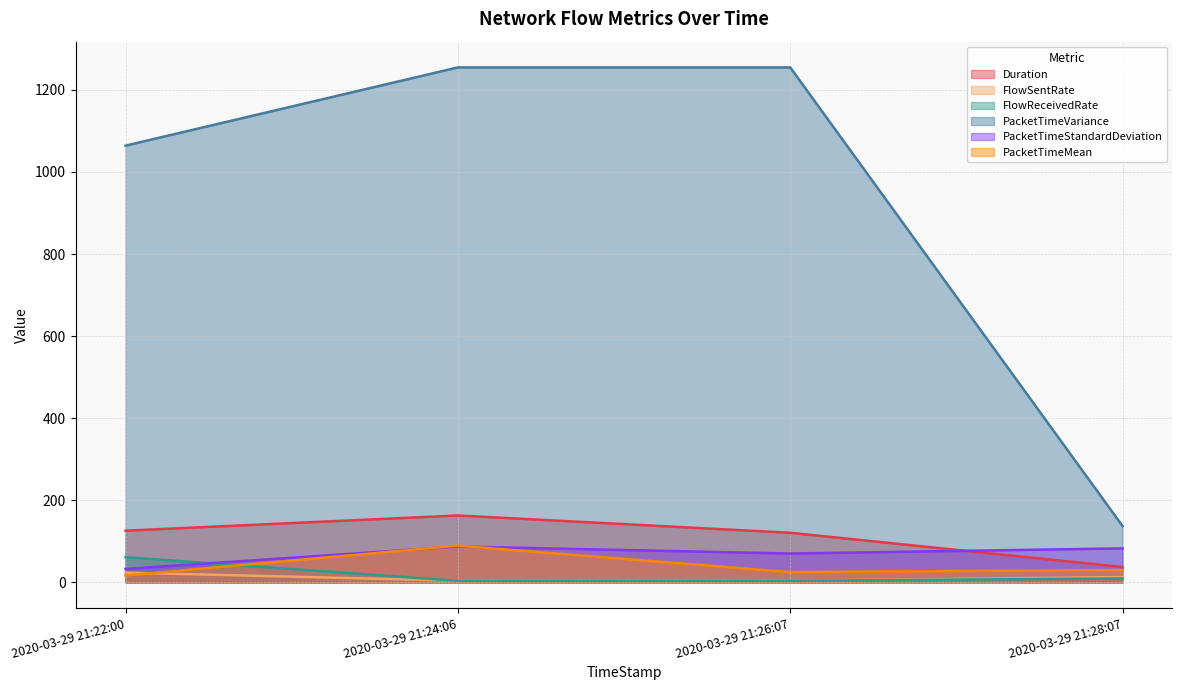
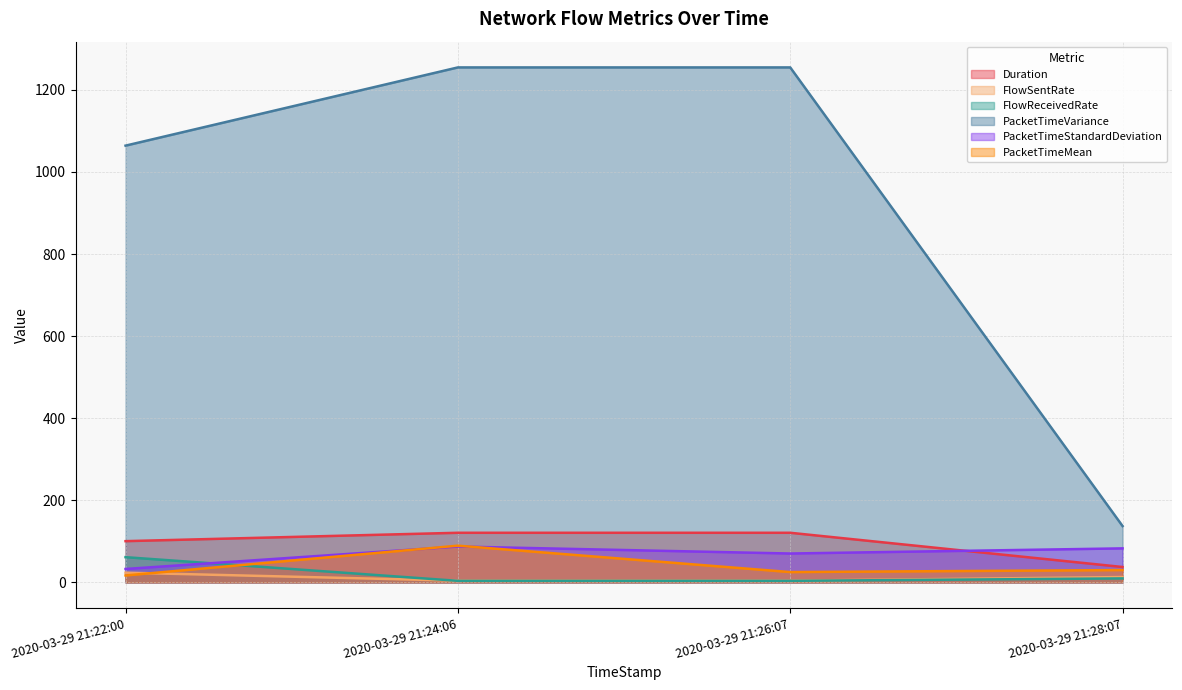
  {
    "Duration": {
-     "2020-03-29 21:22:00": 130,
-     "2020-03-29 21:24:06": 160,
+     "2020-03-29 21:22:00": 100,
+     "2020-03-29 21:24:06": 120,
      "2020-03-29 21:26:07": 120,
      "2020-03-29 21:28:07": 40
    },
    "FlowSentRate": {
      "2020-03-29 21:22:00": 20
    },
    "PacketTimeStandardDeviation": {
      "2020-03-29 21:22:00": 30,
      "2020-03-29 21:26:07": 70,
      "2020-03-29 21:28:07": 80
    },
    "PacketTimeMean": {
      "2020-03-29 21:22:00": 20,
      "2020-03-29 21:26:07": 30,
      "2020-03-29 21:28:07": 30
    }
  }
